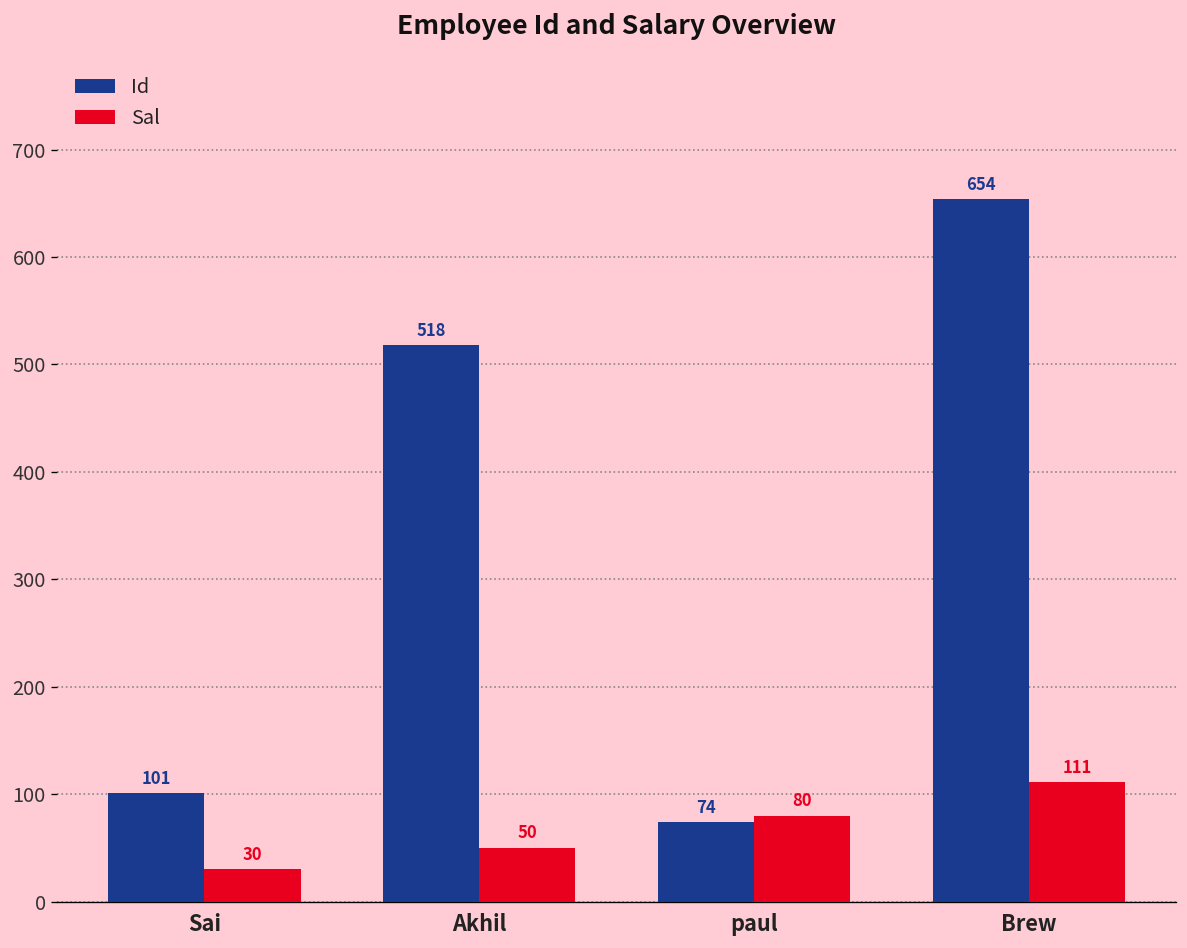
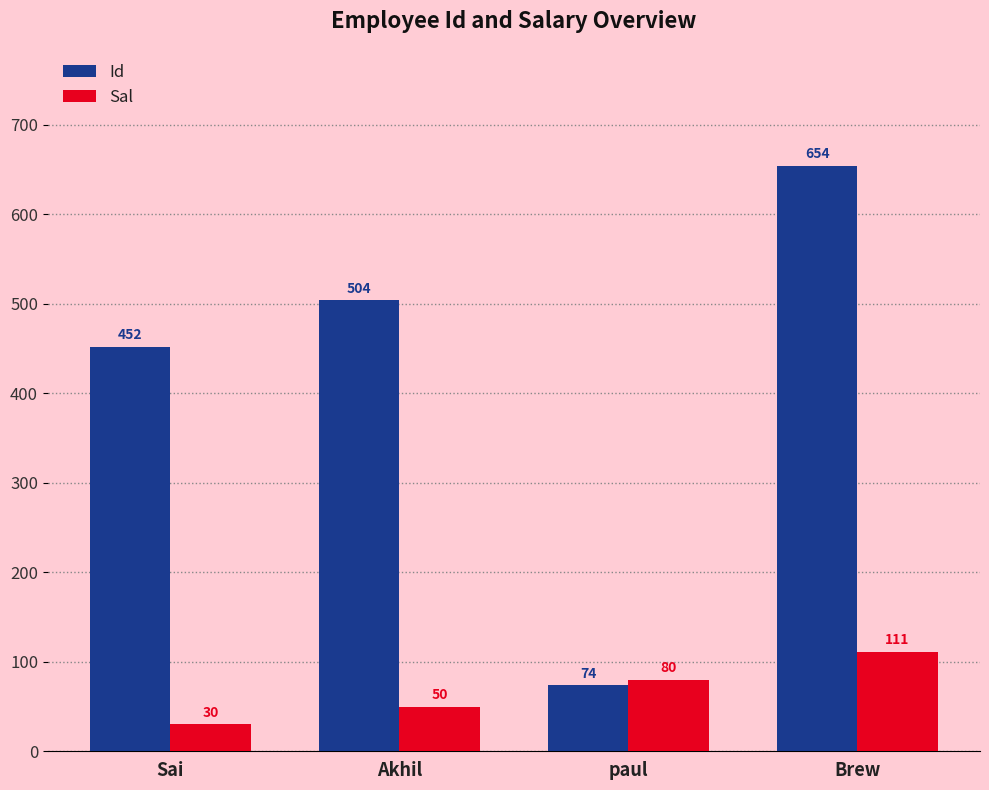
  {
    "Id": {
-     "Sai": 101,
-     "Akhil": 518,
+     "Sai": 452,
+     "Akhil": 504,
      "paul": 74,
      "Brew": 654
    },
    "Sal": {
      "Sai": 30,
      "Akhil": 50,
      "paul": 80,
      "Brew": 111
    }
  }
